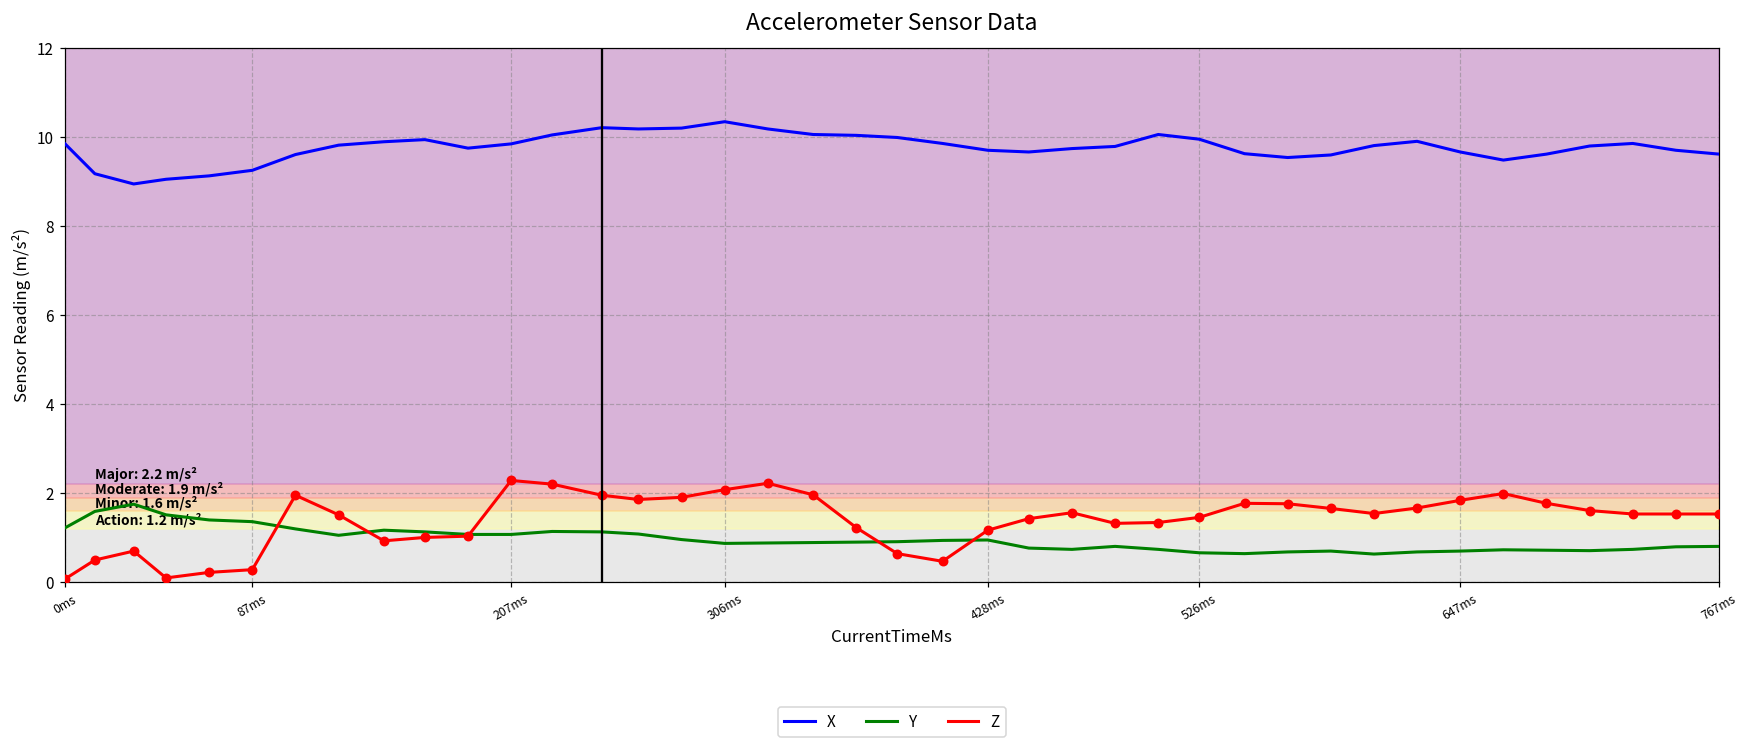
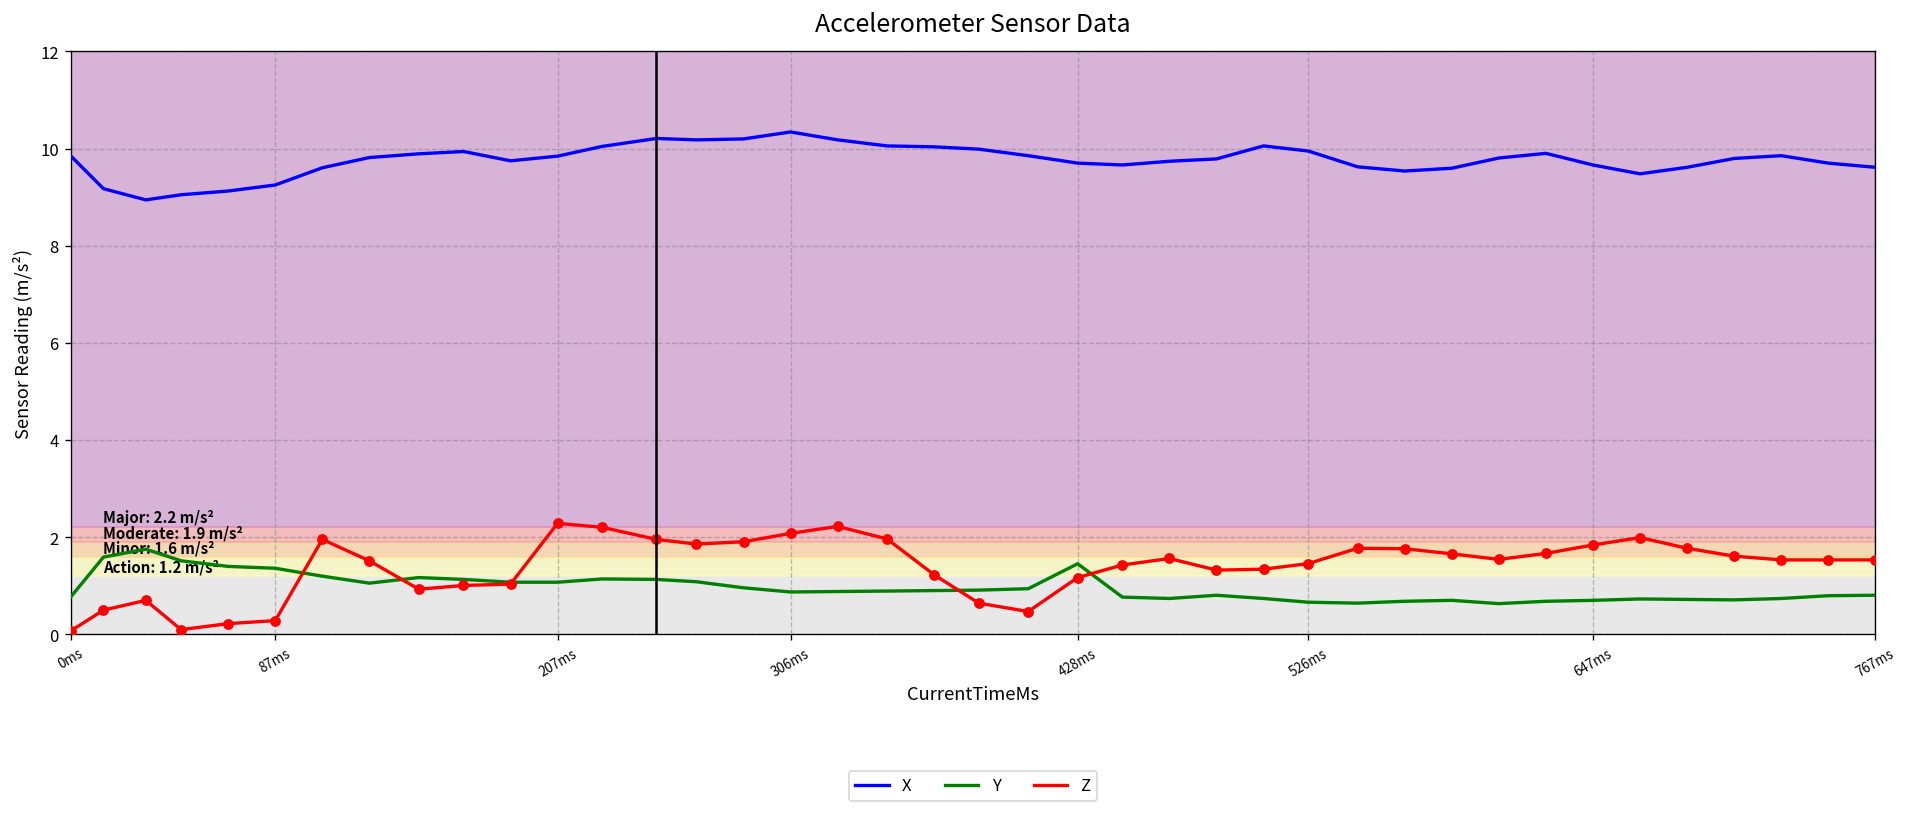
  {
    "X": {
      "0ms": 9.9,
      "87ms": 9.3,
      "207ms": 9.8,
      "306ms": 10.3,
      "428ms": 9.7,
      "526ms": 10.0,
      "647ms": 9.7,
      "767ms": 9.6
    },
    "Y": {
-     "0ms": 1.2,
+     "0ms": 0.8,
      "87ms": 1.4,
      "207ms": 1.1,
      "306ms": 0.9,
-     "428ms": 0.9,
+     "428ms": 1.5,
      "526ms": 0.7,
      "647ms": 0.7,
      "767ms": 0.8
    },
    "Z": {
      "0ms": 0.1,
      "87ms": 0.3,
      "207ms": 2.3,
      "306ms": 2.1,
      "428ms": 1.2,
      "526ms": 1.5,
      "647ms": 1.8,
      "767ms": 1.5
    }
  }
